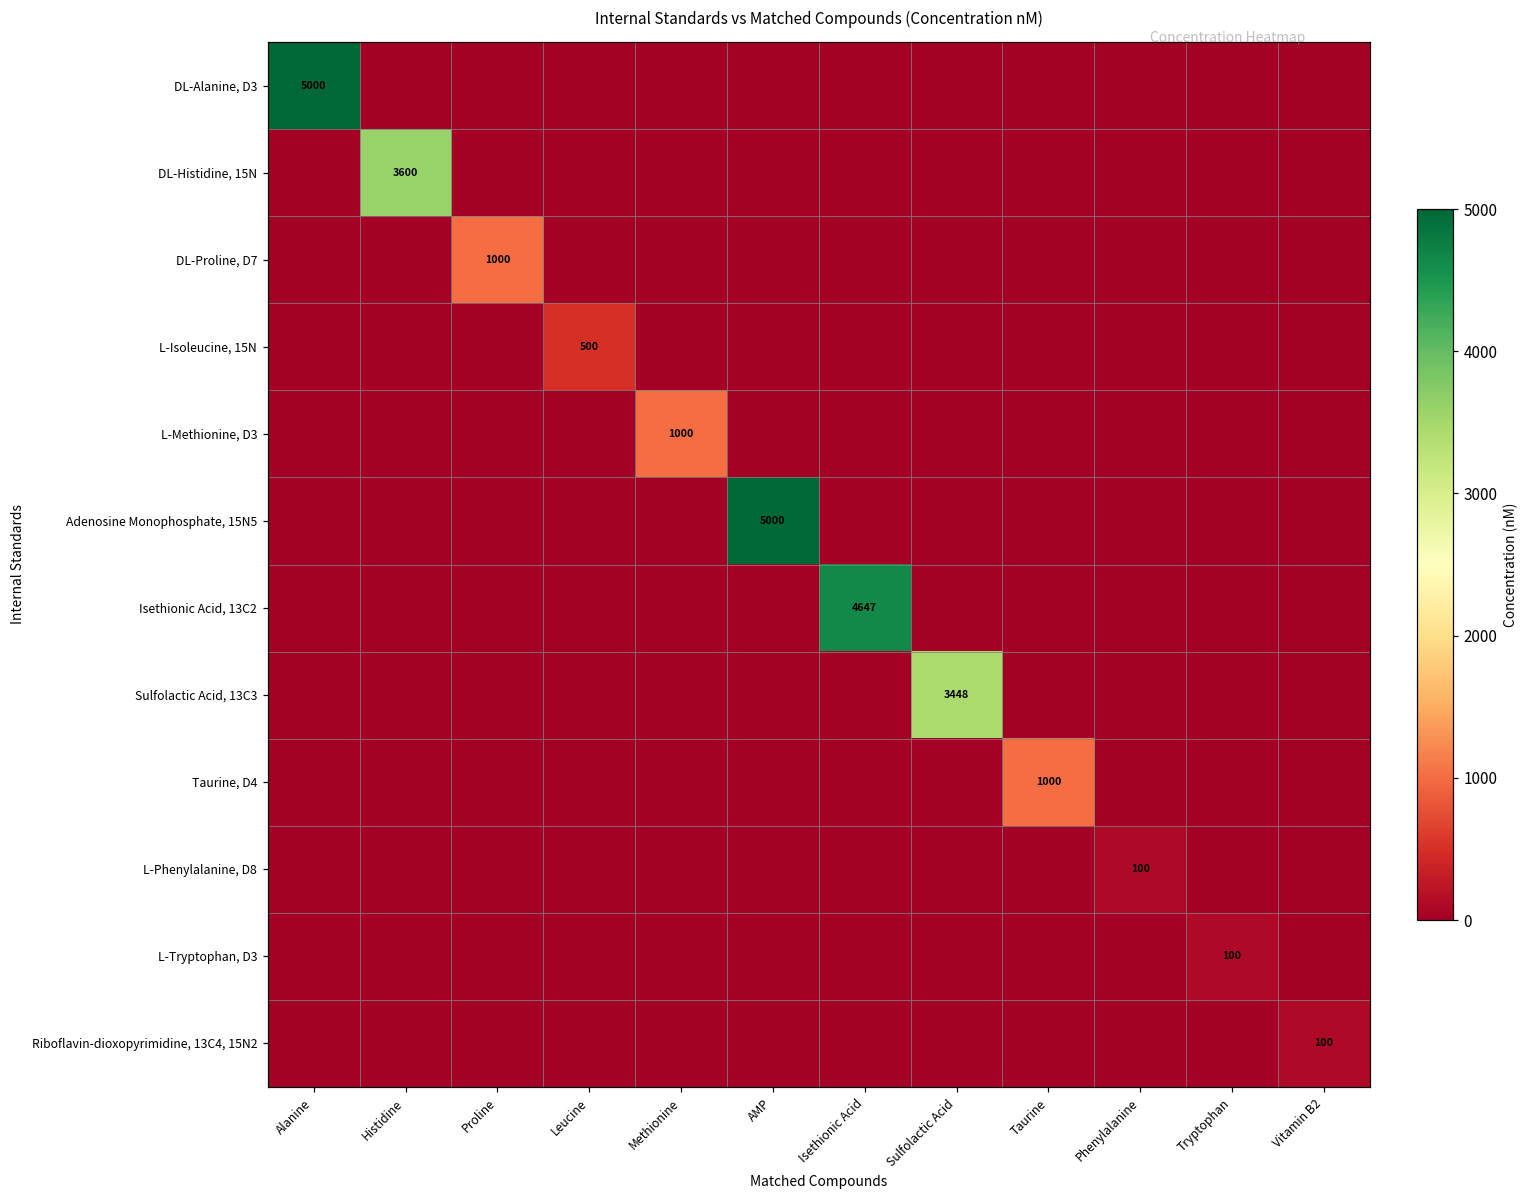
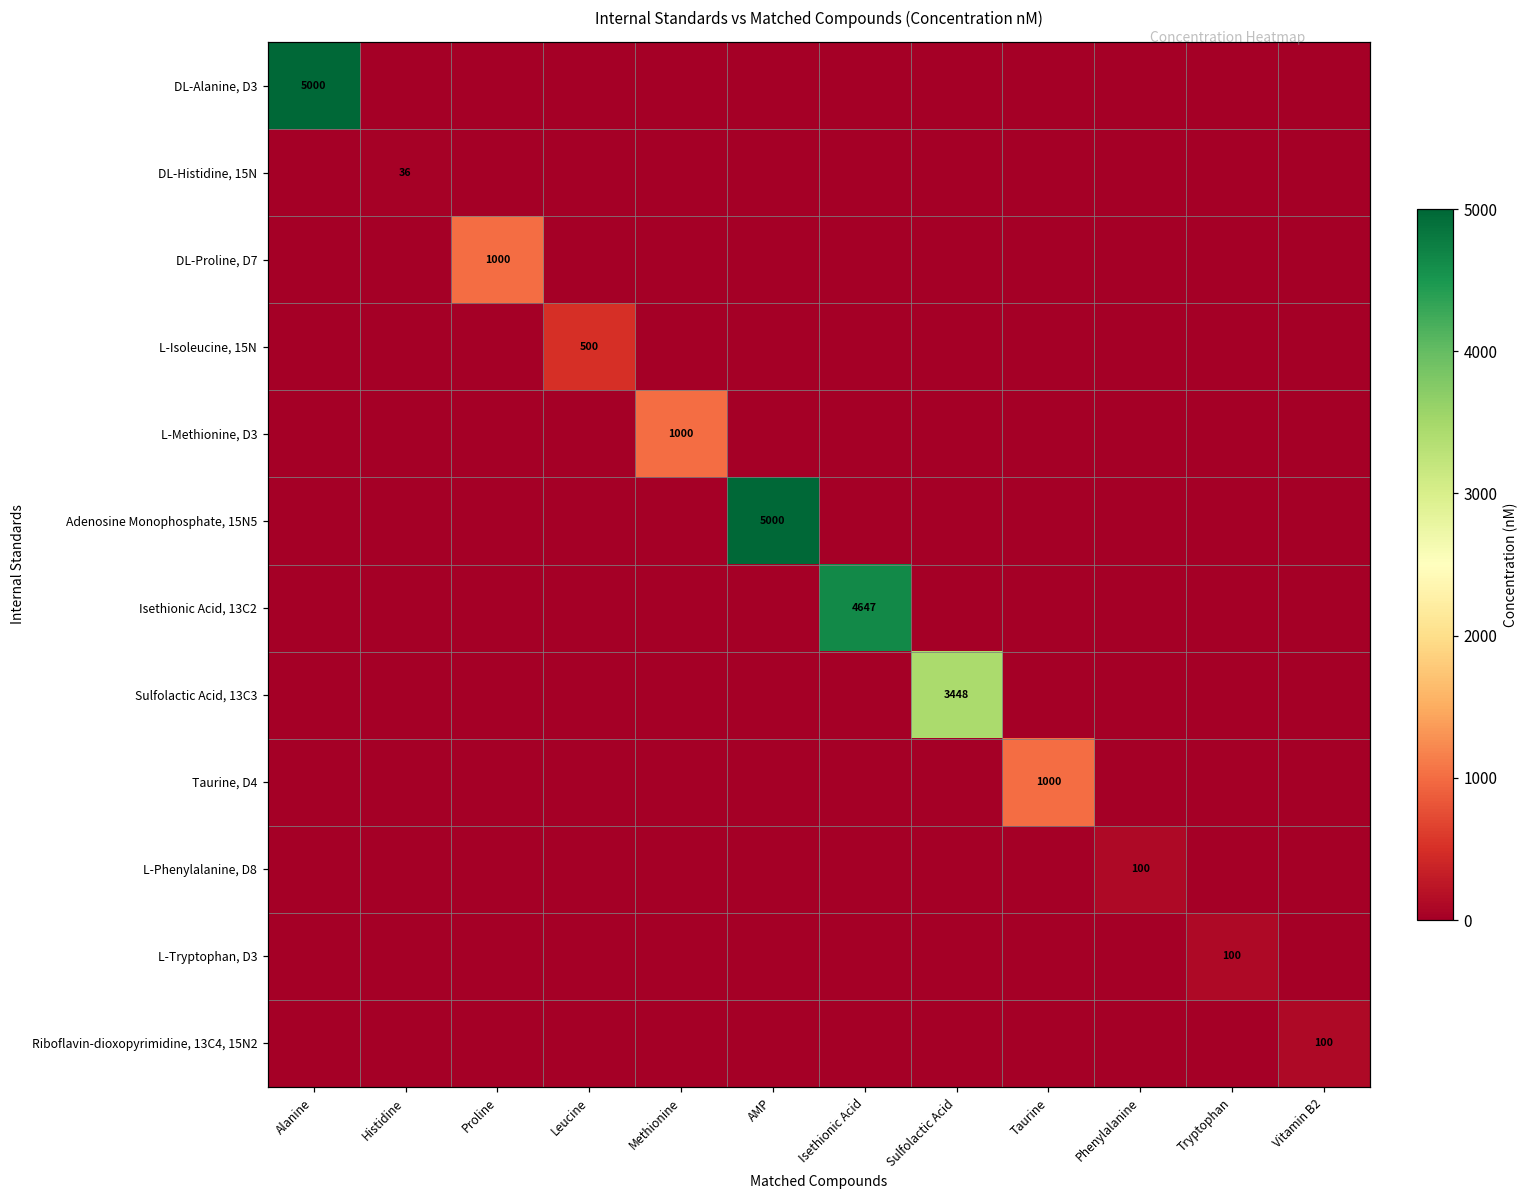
  {
    "DL-Alanine, D3": {
      "Alanine": 5000
    },
    "DL-Histidine, 15N": {
-     "Histidine": 3600
+     "Histidine": 36
    },
    "DL-Proline, D7": {
      "Proline": 1000
    },
    "L-Isoleucine, 15N": {
      "Leucine": 500
    },
    "L-Methionine, D3": {
      "Methionine": 1000
    },
    "Adenosine Monophosphate, 15N5": {
      "AMP": 5000
    },
    "Isethionic Acid, 13C2": {
      "Isethionic Acid": 4647
    },
    "Sulfolactic Acid, 13C3": {
      "Sulfolactic Acid": 3448
    },
    "Taurine, D4": {
      "Taurine": 1000
    },
    "L-Phenylalanine, D8": {
      "Phenylalanine": 100
    },
    "L-Tryptophan, D3": {
      "Tryptophan": 100
    },
    "Riboflavin-dioxopyrimidine, 13C4, 15N2": {
      "Vitamin B2": 100
    }
  }
